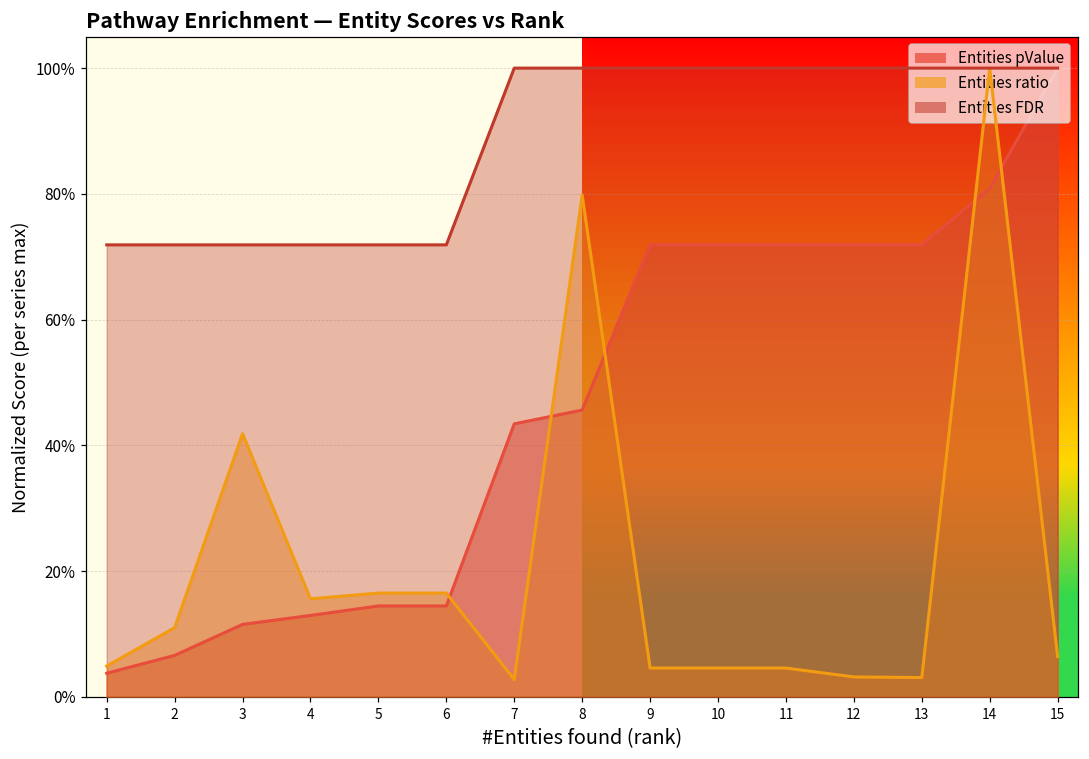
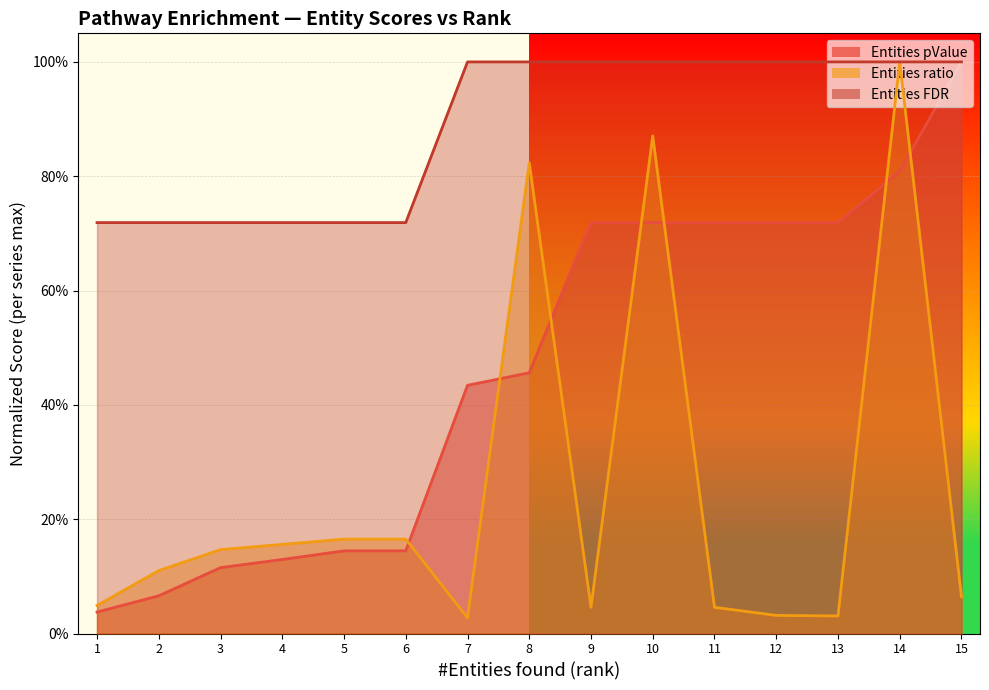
  {
    "Entities ratio": {
      "1": "5%",
      "2": "11%",
-     "3": "42%",
+     "3": "15%",
      "4": "16%",
      "5": "17%",
      "6": "17%",
      "7": "3%",
-     "8": "80%",
+     "8": "82%",
      "9": "5%",
-     "10": "5%",
+     "10": "87%",
      "11": "5%",
      "12": "3%",
      "13": "3%",
      "15": "6%"
    }
  }
